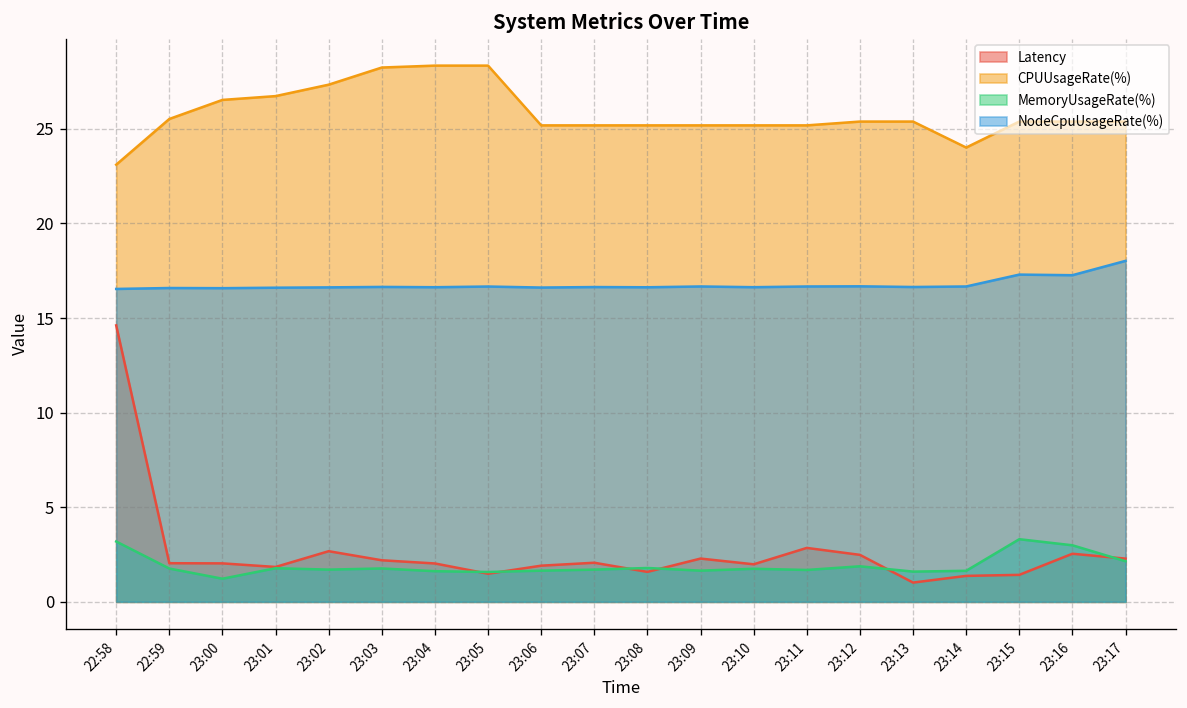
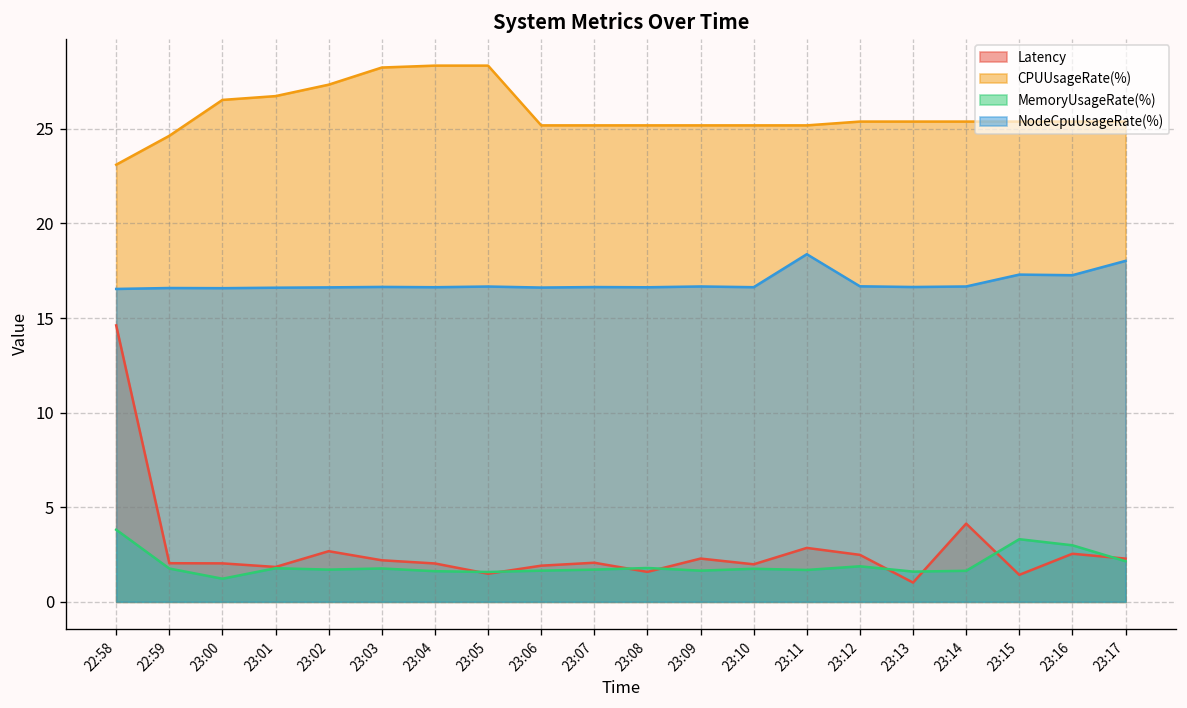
  {
    "Latency": {
      "22:58": 14.6,
      "22:59": 2.0,
      "23:00": 2.0,
      "23:02": 2.7,
      "23:03": 2.2,
      "23:04": 2.0,
      "23:06": 1.9,
      "23:07": 2.1,
      "23:08": 1.6,
      "23:09": 2.3,
      "23:10": 2.0,
      "23:11": 2.8,
      "23:12": 2.5,
      "23:13": 1.0,
-     "23:14": 1.4,
+     "23:14": 4.1,
      "23:15": 1.4,
      "23:16": 2.5
    },
    "CPUUsageRate(%)": {
      "22:58": 23.1,
-     "22:59": 25.5,
+     "22:59": 24.6,
      "23:00": 26.5,
      "23:01": 26.7,
      "23:02": 27.3,
      "23:03": 28.2,
      "23:04": 28.3,
      "23:05": 28.3,
      "23:06": 25.2,
      "23:07": 25.2,
      "23:08": 25.2,
      "23:09": 25.2,
      "23:10": 25.2,
      "23:11": 25.2,
      "23:12": 25.4,
      "23:13": 25.4,
-     "23:14": 24.0
+     "23:14": 25.4
    },
    "MemoryUsageRate(%)": {
-     "22:58": 3.2,
+     "22:58": 3.8,
      "22:59": 1.8,
      "23:00": 1.2,
      "23:02": 1.7,
      "23:03": 1.8,
      "23:04": 1.6,
      "23:06": 1.6,
      "23:07": 1.7,
      "23:08": 1.8,
      "23:09": 1.6,
      "23:10": 1.7,
      "23:11": 1.7,
      "23:12": 1.9,
      "23:13": 1.6,
      "23:14": 1.6,
      "23:15": 3.3,
      "23:16": 3.0
    },
    "NodeCpuUsageRate(%)": {
      "22:58": 16.5,
      "22:59": 16.6,
      "23:00": 16.6,
      "23:01": 16.6,
      "23:02": 16.6,
      "23:03": 16.6,
      "23:04": 16.6,
      "23:05": 16.7,
      "23:06": 16.6,
      "23:07": 16.6,
      "23:08": 16.6,
      "23:09": 16.7,
      "23:10": 16.6,
-     "23:11": 16.7,
+     "23:11": 18.4,
      "23:12": 16.7,
      "23:13": 16.6,
      "23:14": 16.7,
      "23:15": 17.3,
      "23:16": 17.3,
      "23:17": 18.0
    }
  }
